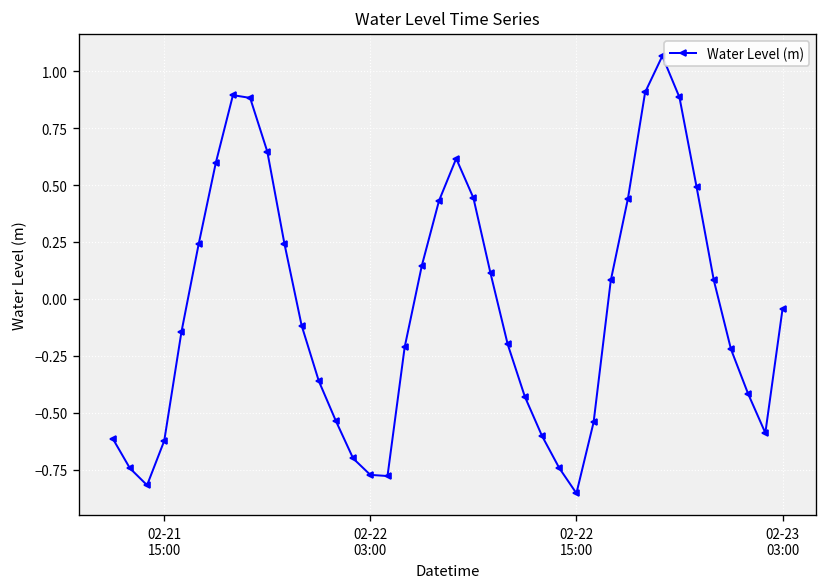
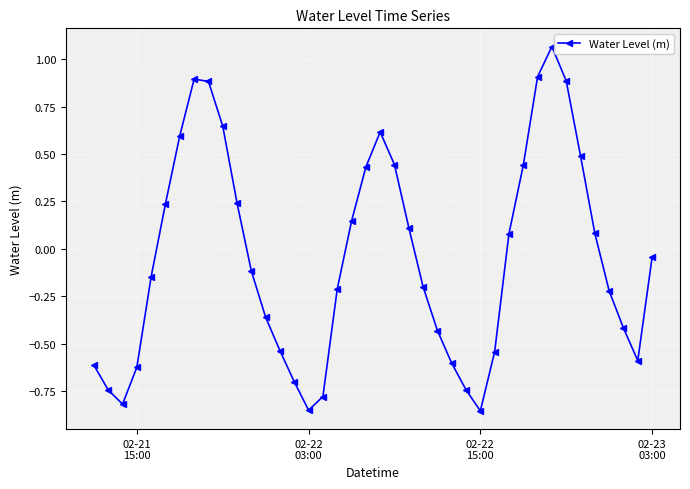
  {
    "02-21 15:00": -0.62,
-   "02-22 03:00": -0.77,
+   "02-22 03:00": -0.85,
    "02-22 15:00": -0.85,
    "02-23 03:00": -0.05
  }
